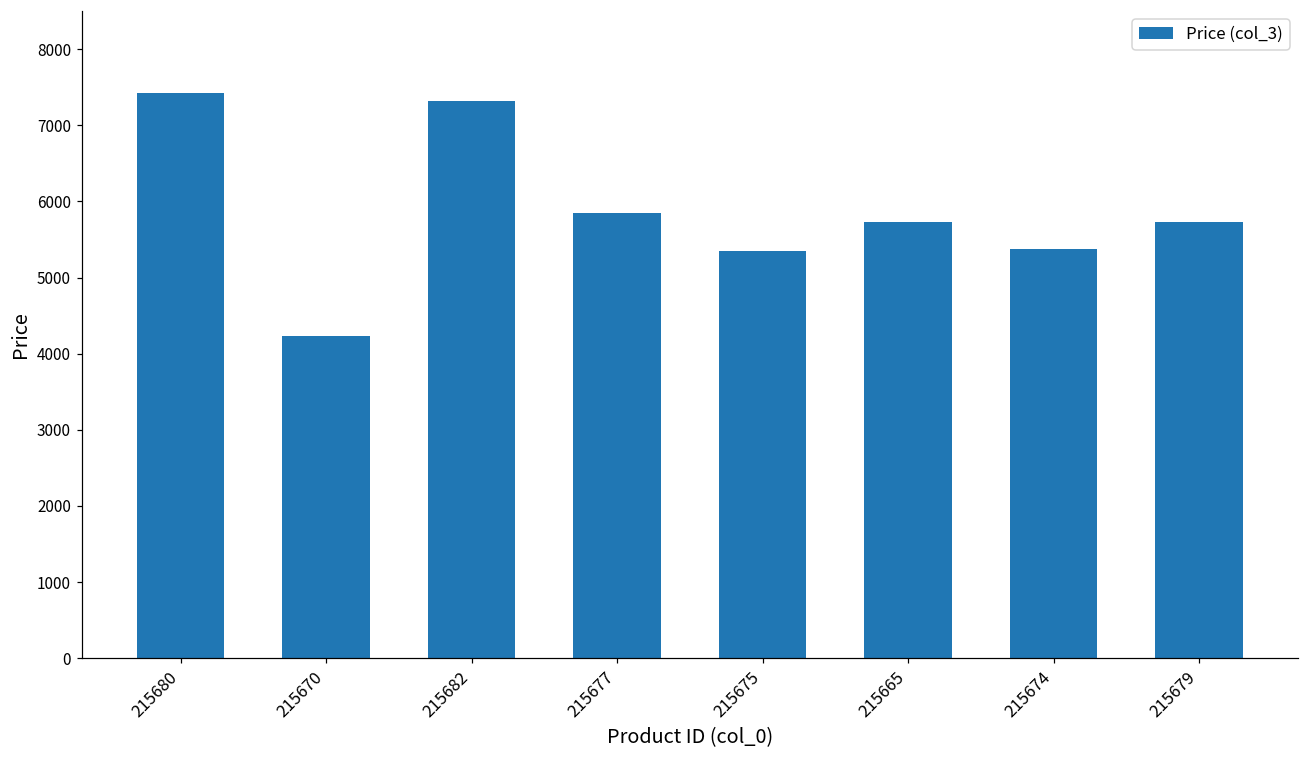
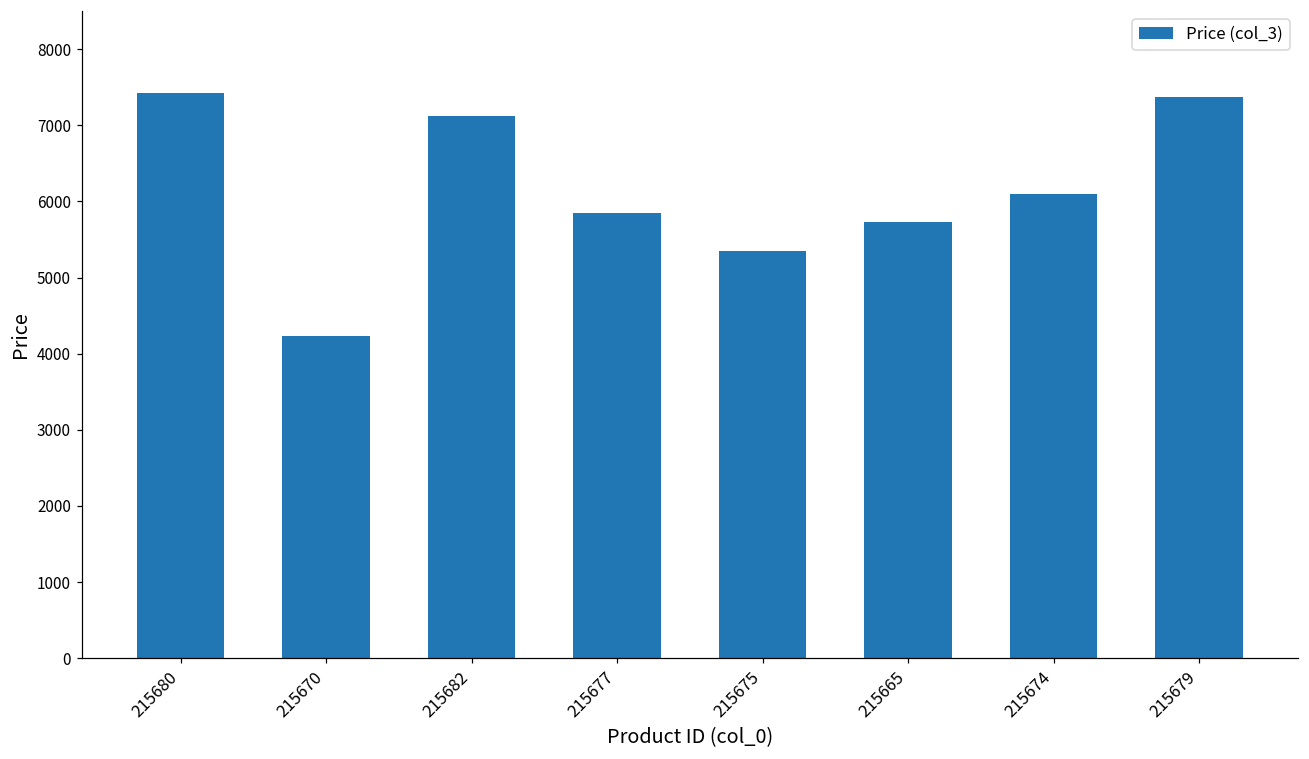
  {
    "215680": 7400,
    "215670": 4200,
-   "215682": 7300,
+   "215682": 7100,
    "215677": 5800,
    "215675": 5400,
    "215665": 5700,
-   "215674": 5400,
-   "215679": 5700
+   "215674": 6100,
+   "215679": 7400
  }
